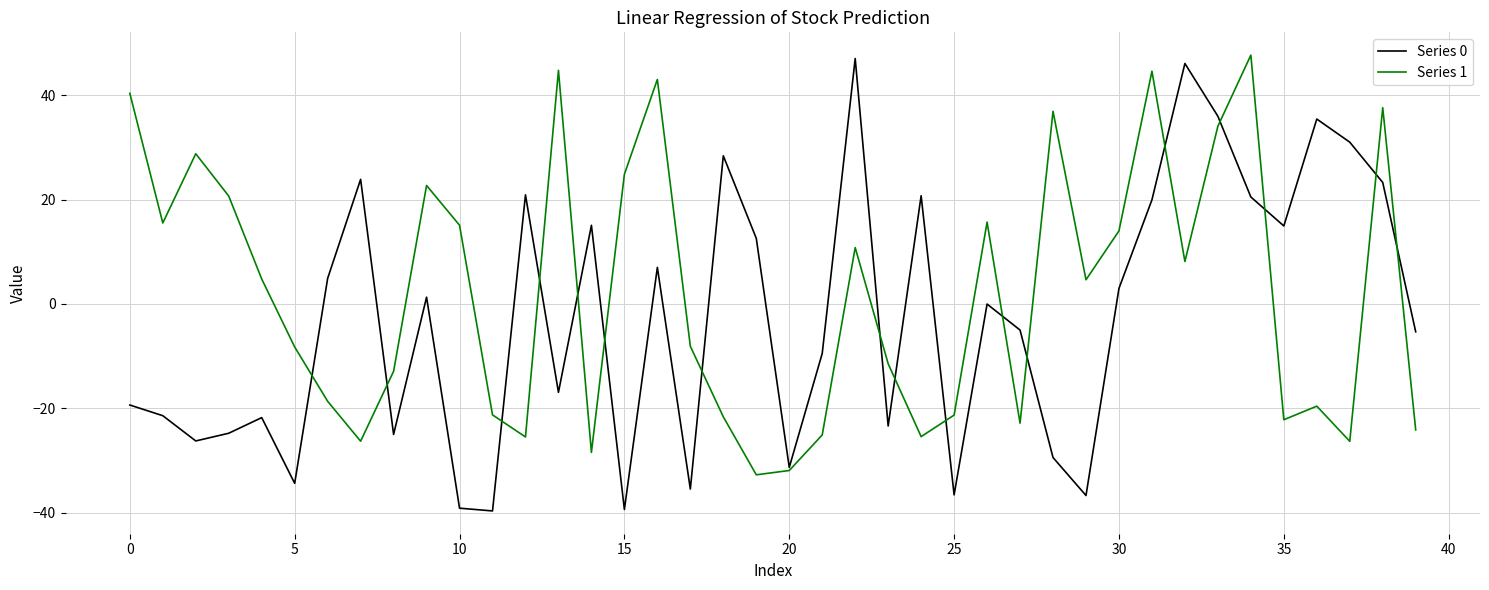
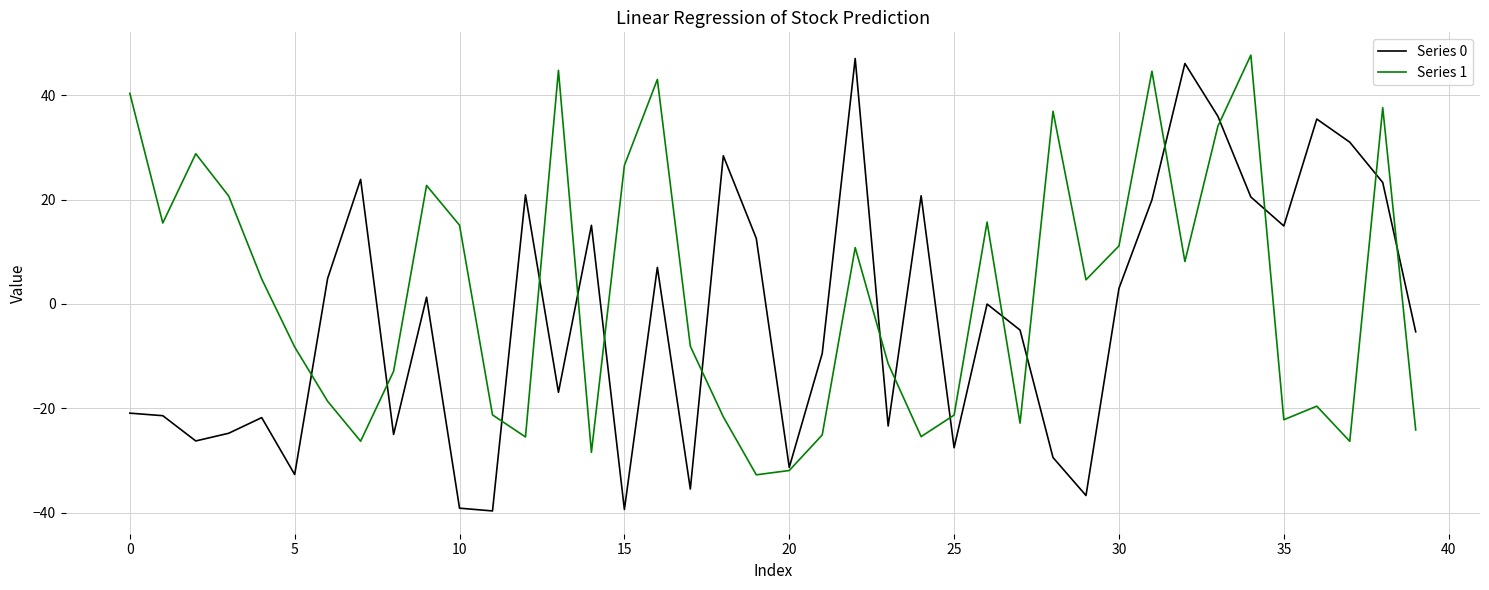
  {
    "Series 0": {
-     "0": -19,
-     "5": -34,
+     "0": -21,
+     "5": -33,
      "10": -39,
      "15": -39,
      "20": -31,
-     "25": -37,
+     "25": -28,
      "30": 3,
      "35": 15
    },
    "Series 1": {
      "0": 40,
      "5": -8,
      "10": 15,
-     "15": 25,
+     "15": 27,
      "20": -32,
      "25": -21,
-     "30": 14,
+     "30": 11,
      "35": -22
    }
  }
